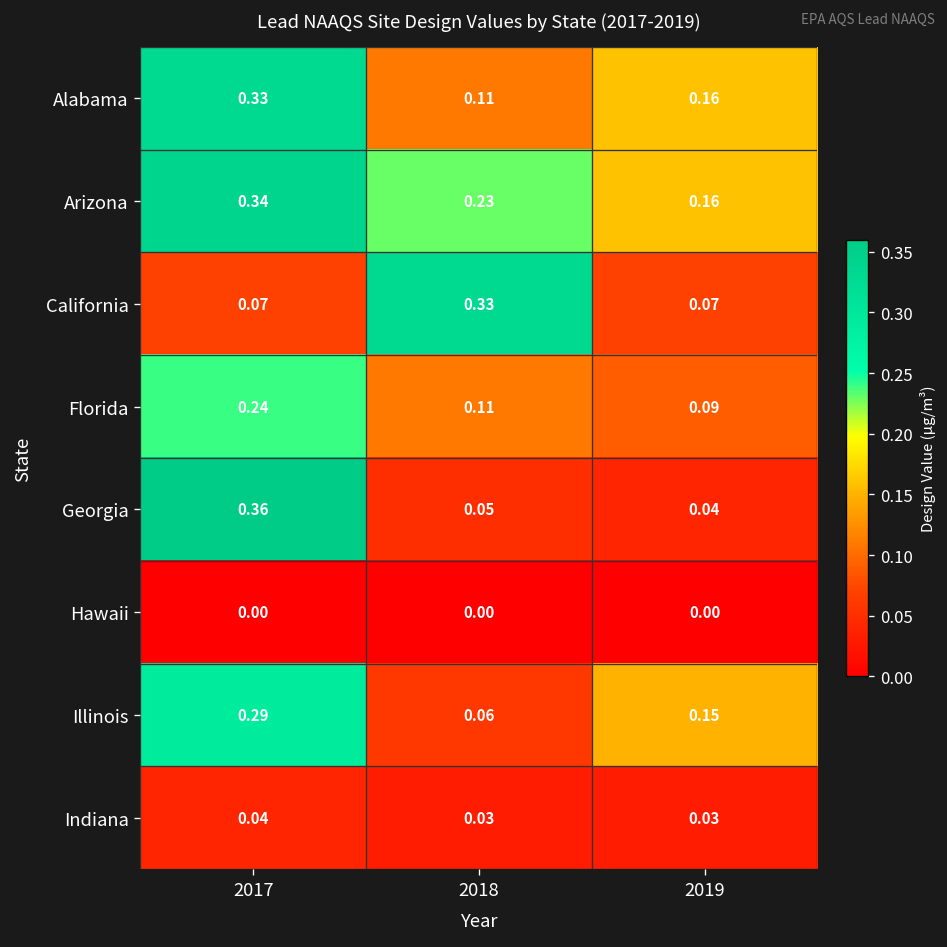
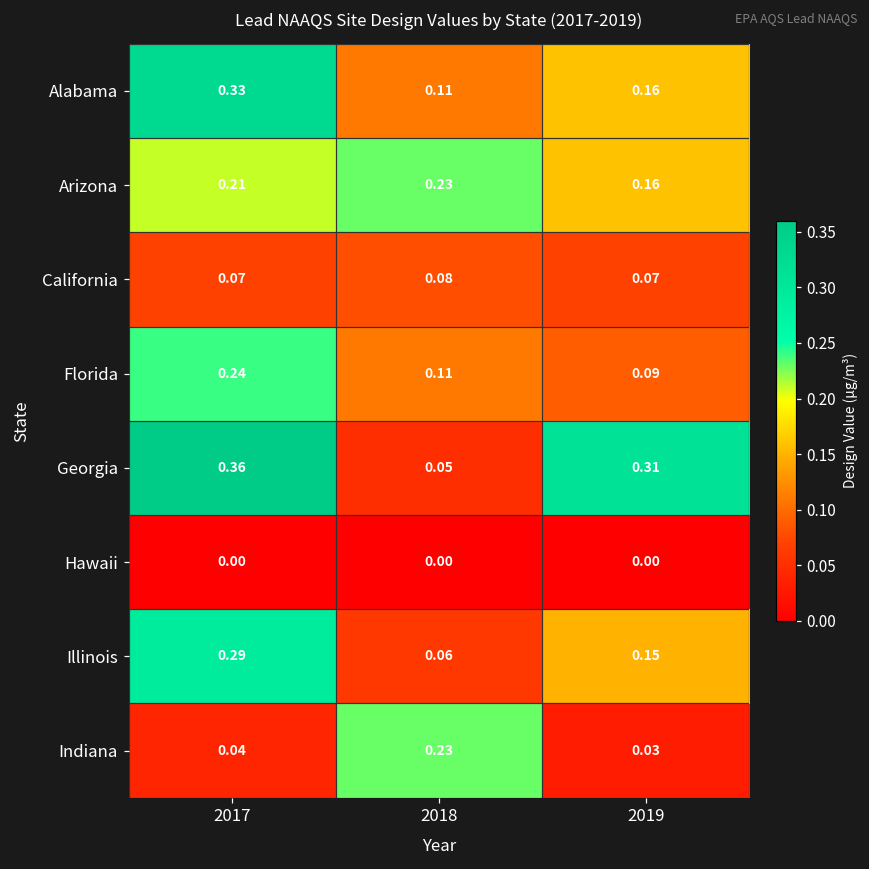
  {
    "Alabama": {
      "2017": 0.33,
      "2018": 0.11,
      "2019": 0.16
    },
    "Arizona": {
-     "2017": 0.34,
+     "2017": 0.21,
      "2018": 0.23,
      "2019": 0.16
    },
    "California": {
      "2017": 0.07,
-     "2018": 0.33,
+     "2018": 0.08,
      "2019": 0.07
    },
    "Florida": {
      "2017": 0.24,
      "2018": 0.11,
      "2019": 0.09
    },
    "Georgia": {
      "2017": 0.36,
      "2018": 0.05,
-     "2019": 0.04
+     "2019": 0.31
    },
    "Hawaii": {
      "2017": 0.00,
      "2018": 0.00,
      "2019": 0.00
    },
    "Illinois": {
      "2017": 0.29,
      "2018": 0.06,
      "2019": 0.15
    },
    "Indiana": {
      "2017": 0.04,
-     "2018": 0.03,
+     "2018": 0.23,
      "2019": 0.03
    }
  }
